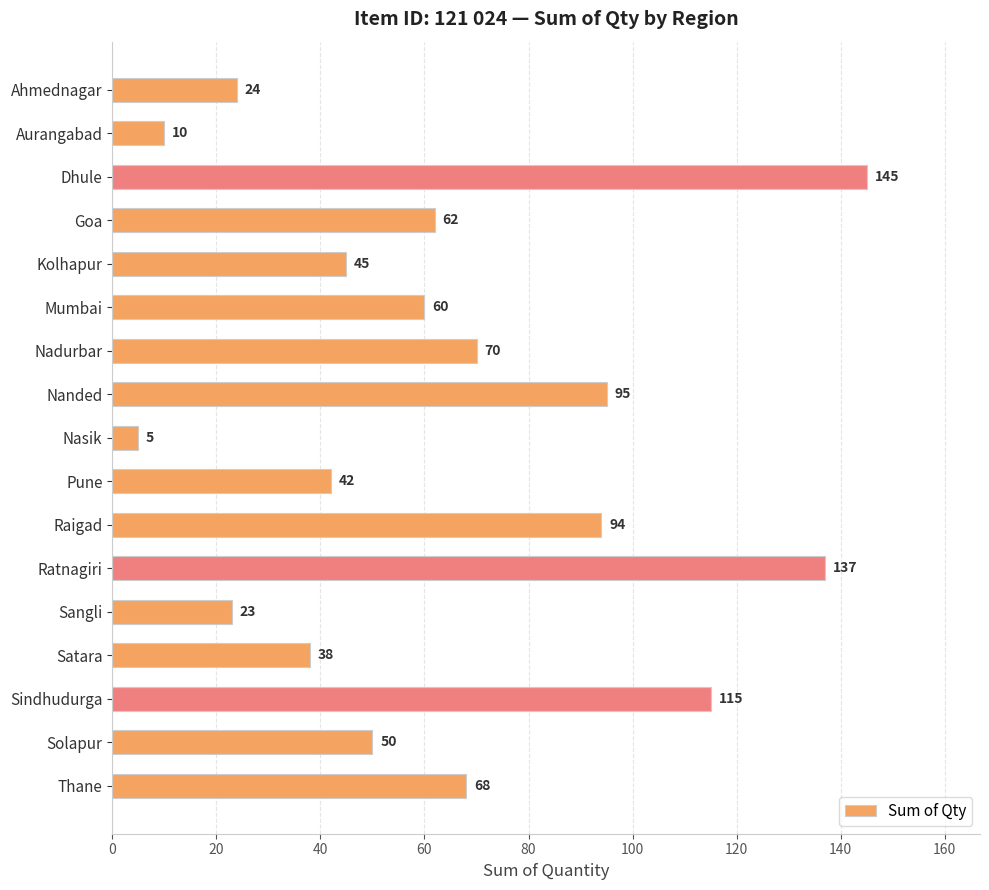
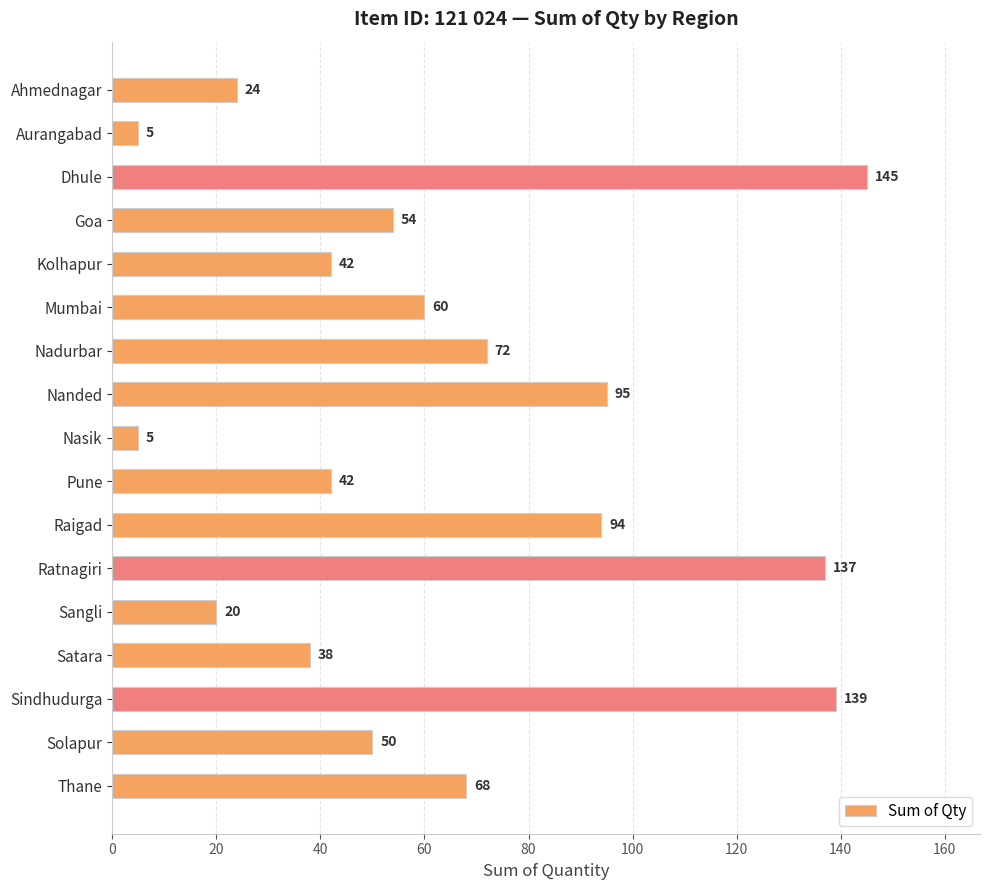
  {
    "Ahmednagar": 24,
-   "Aurangabad": 10,
+   "Aurangabad": 5,
    "Dhule": 145,
-   "Goa": 62,
-   "Kolhapur": 45,
+   "Goa": 54,
+   "Kolhapur": 42,
    "Mumbai": 60,
-   "Nadurbar": 70,
+   "Nadurbar": 72,
    "Nanded": 95,
    "Nasik": 5,
    "Pune": 42,
    "Raigad": 94,
    "Ratnagiri": 137,
-   "Sangli": 23,
+   "Sangli": 20,
    "Satara": 38,
-   "Sindhudurga": 115,
+   "Sindhudurga": 139,
    "Solapur": 50,
    "Thane": 68
  }
